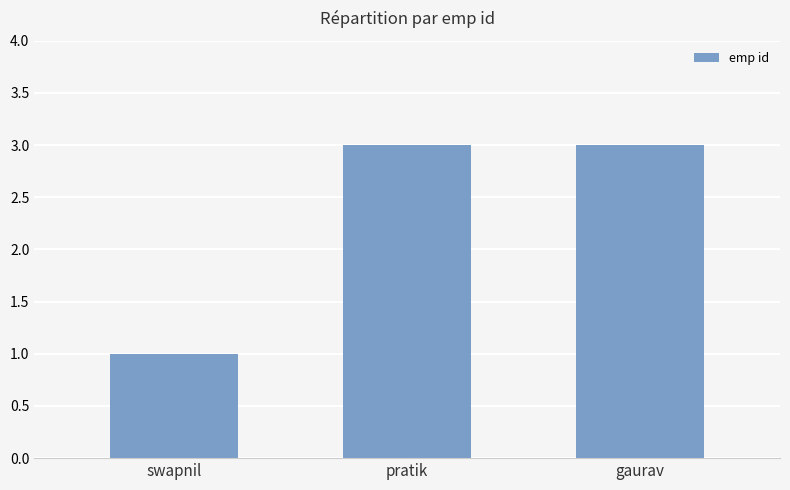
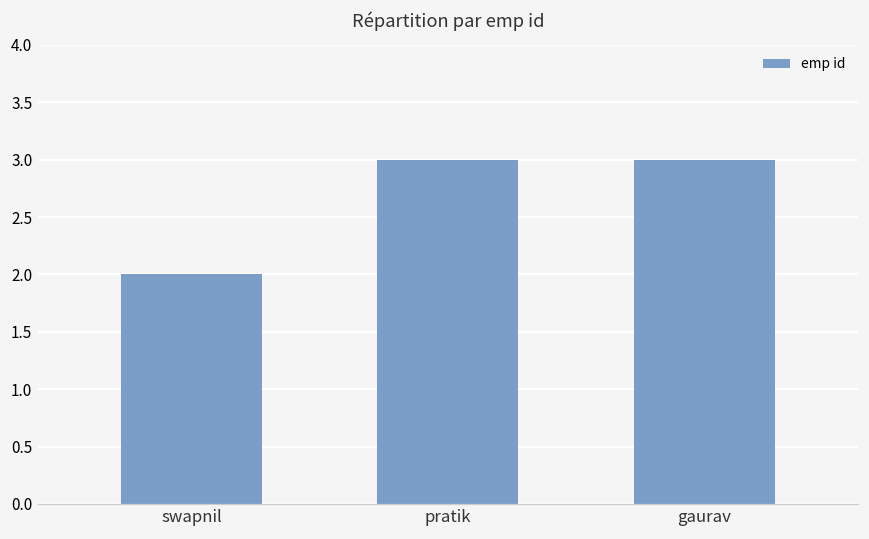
  {
-   "swapnil": 1,
+   "swapnil": 2,
    "pratik": 3,
    "gaurav": 3
  }
